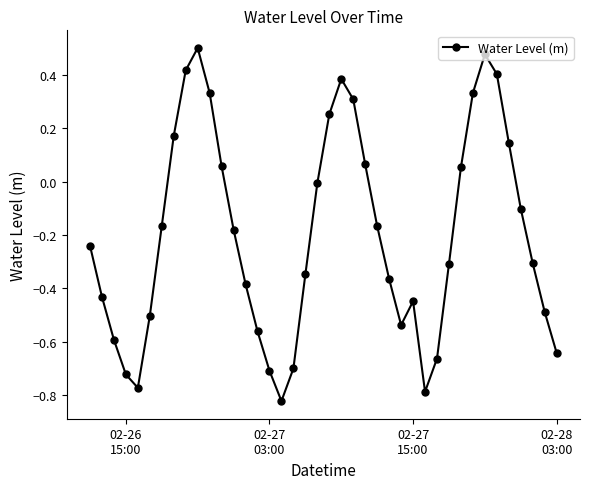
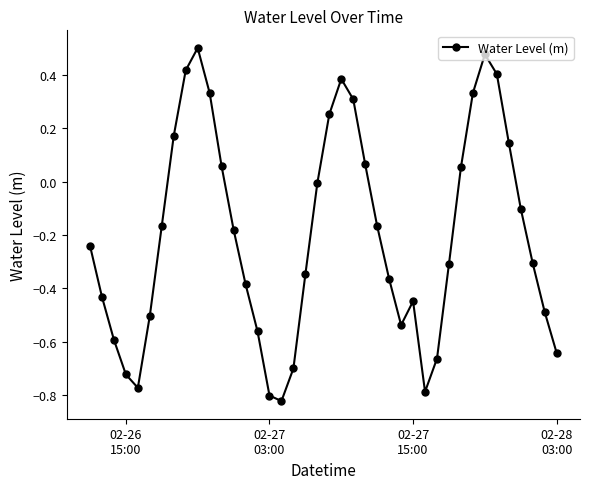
  {
    "02-26 15:00": -0.72,
-   "02-27 03:00": -0.71,
+   "02-27 03:00": -0.80,
    "02-27 15:00": -0.45,
    "02-28 03:00": -0.64
  }
